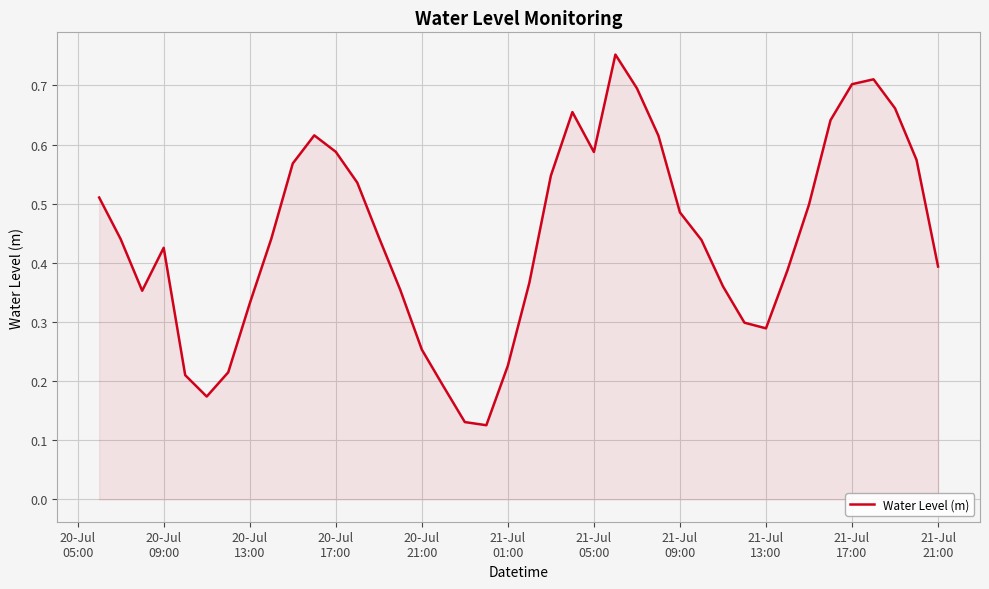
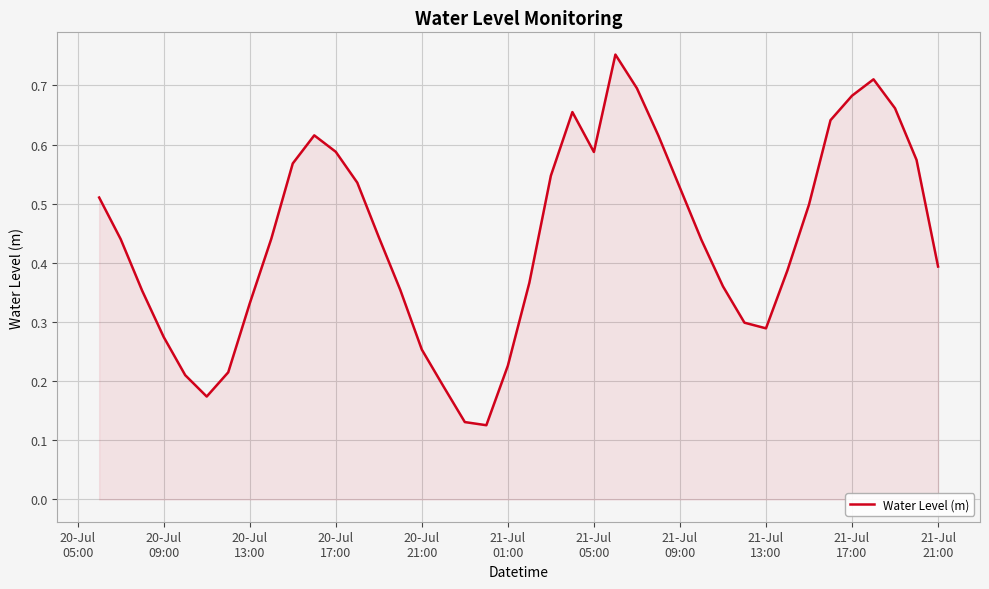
  {
-   "20-Jul 09:00": 0.43,
+   "20-Jul 09:00": 0.27,
    "20-Jul 13:00": 0.33,
    "20-Jul 17:00": 0.59,
    "20-Jul 21:00": 0.25,
    "21-Jul 01:00": 0.23,
    "21-Jul 05:00": 0.59,
-   "21-Jul 09:00": 0.49,
+   "21-Jul 09:00": 0.53,
    "21-Jul 13:00": 0.29,
-   "21-Jul 17:00": 0.70,
+   "21-Jul 17:00": 0.68,
    "21-Jul 21:00": 0.39
  }
